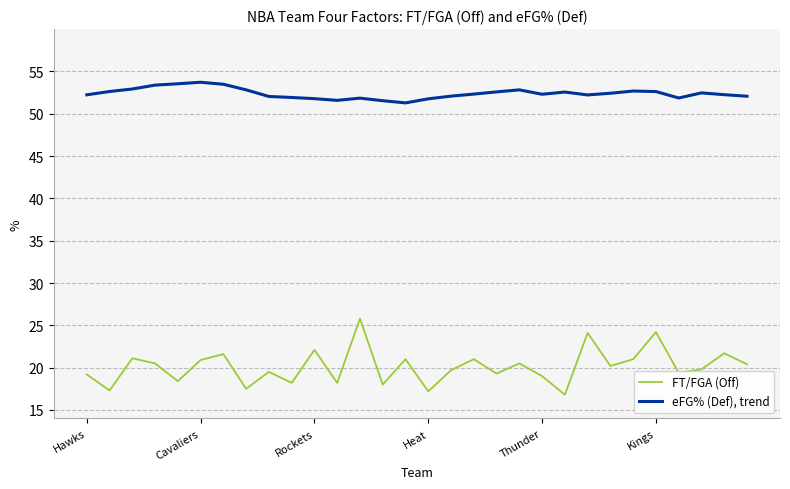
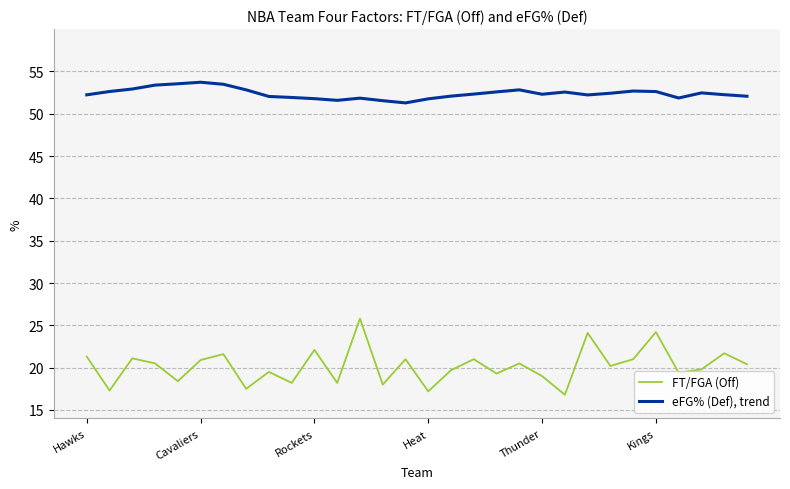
  {
    "FT/FGA (Off)": {
-     "Hawks": 19,
+     "Hawks": 21,
      "Cavaliers": 21,
      "Rockets": 22,
      "Heat": 17,
      "Thunder": 19,
      "Kings": 24
    },
    "eFG% (Def), trend": {
      "Hawks": 52,
      "Cavaliers": 54,
      "Rockets": 52,
      "Heat": 52,
      "Thunder": 52,
      "Kings": 53
    }
  }
